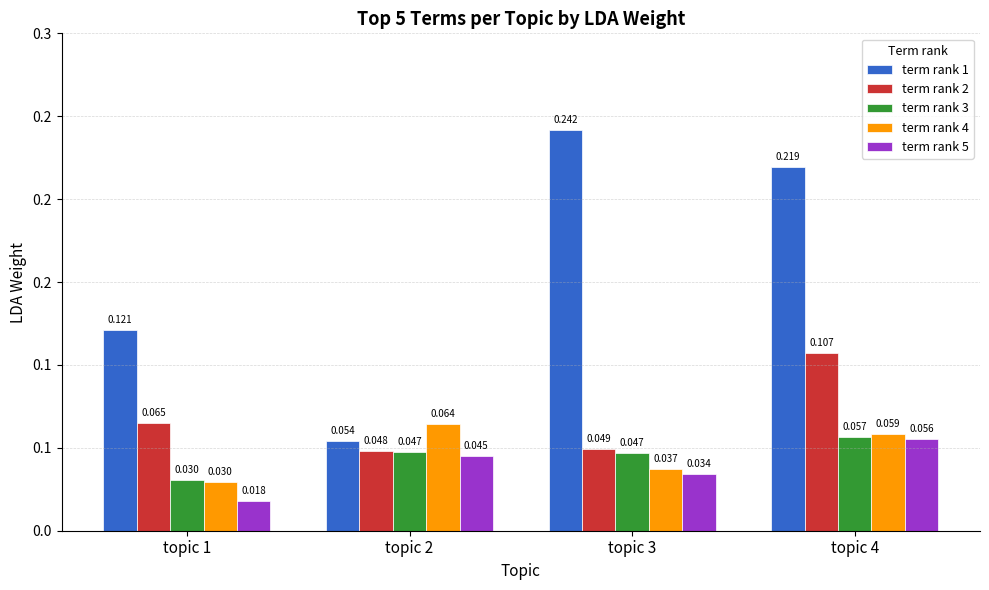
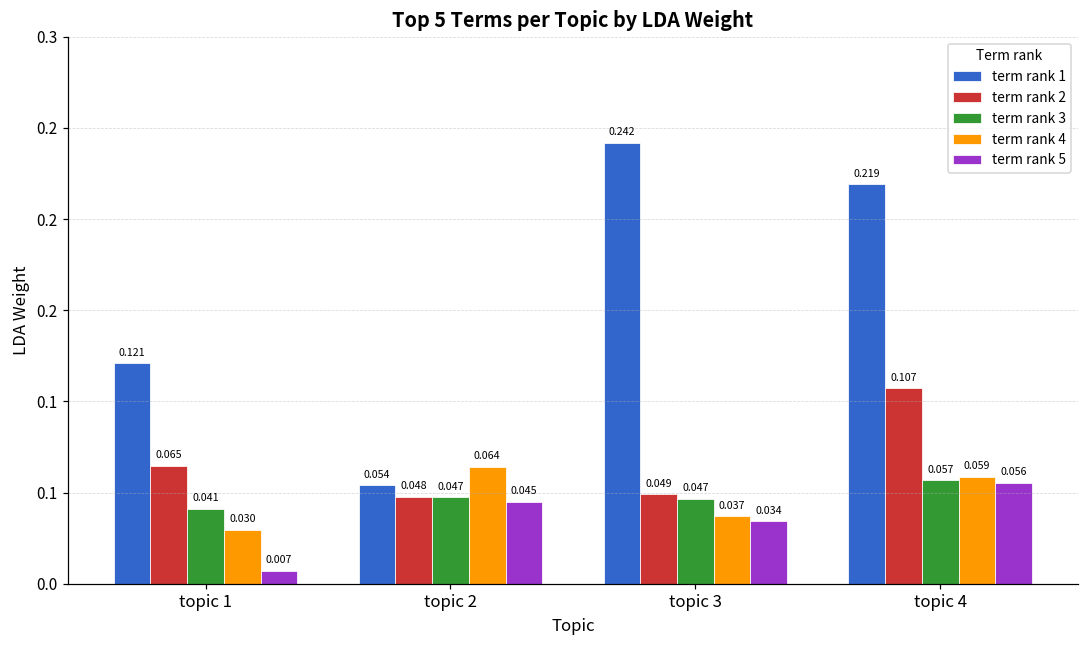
  {
    "term rank 1": {
      "topic 1": 0.121,
      "topic 2": 0.054,
      "topic 3": 0.242,
      "topic 4": 0.219
    },
    "term rank 2": {
      "topic 1": 0.065,
      "topic 2": 0.048,
      "topic 3": 0.049,
      "topic 4": 0.107
    },
    "term rank 3": {
-     "topic 1": 0.030,
+     "topic 1": 0.041,
      "topic 2": 0.047,
      "topic 3": 0.047,
      "topic 4": 0.057
    },
    "term rank 4": {
      "topic 1": 0.030,
      "topic 2": 0.064,
      "topic 3": 0.037,
      "topic 4": 0.059
    },
    "term rank 5": {
-     "topic 1": 0.018,
+     "topic 1": 0.007,
      "topic 2": 0.045,
      "topic 3": 0.034,
      "topic 4": 0.056
    }
  }
